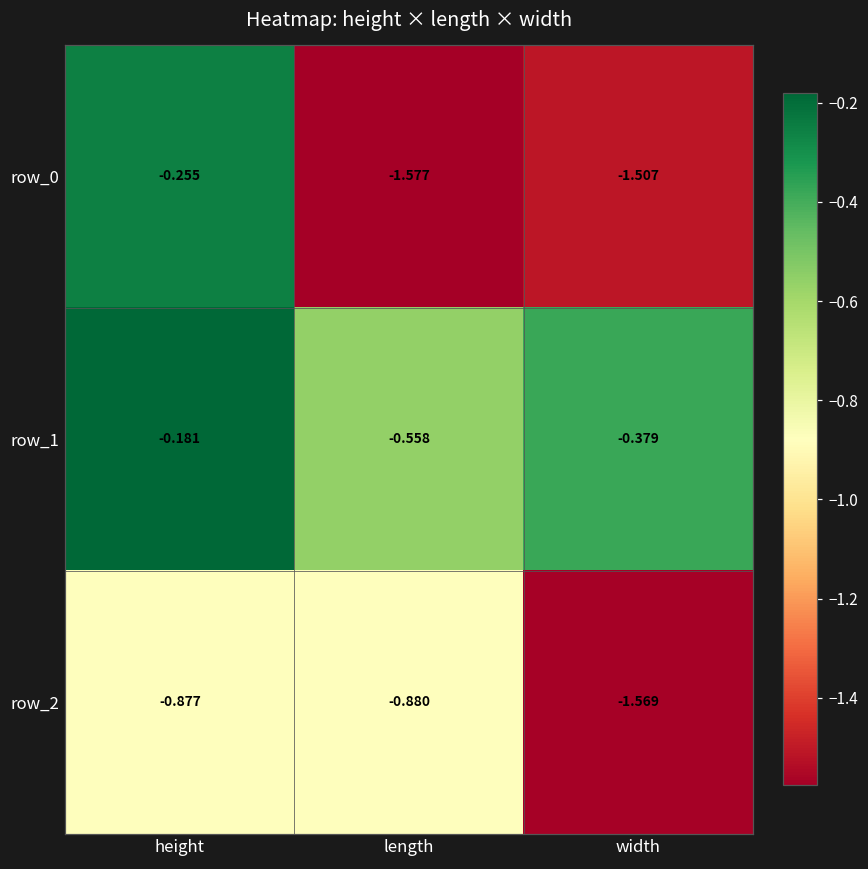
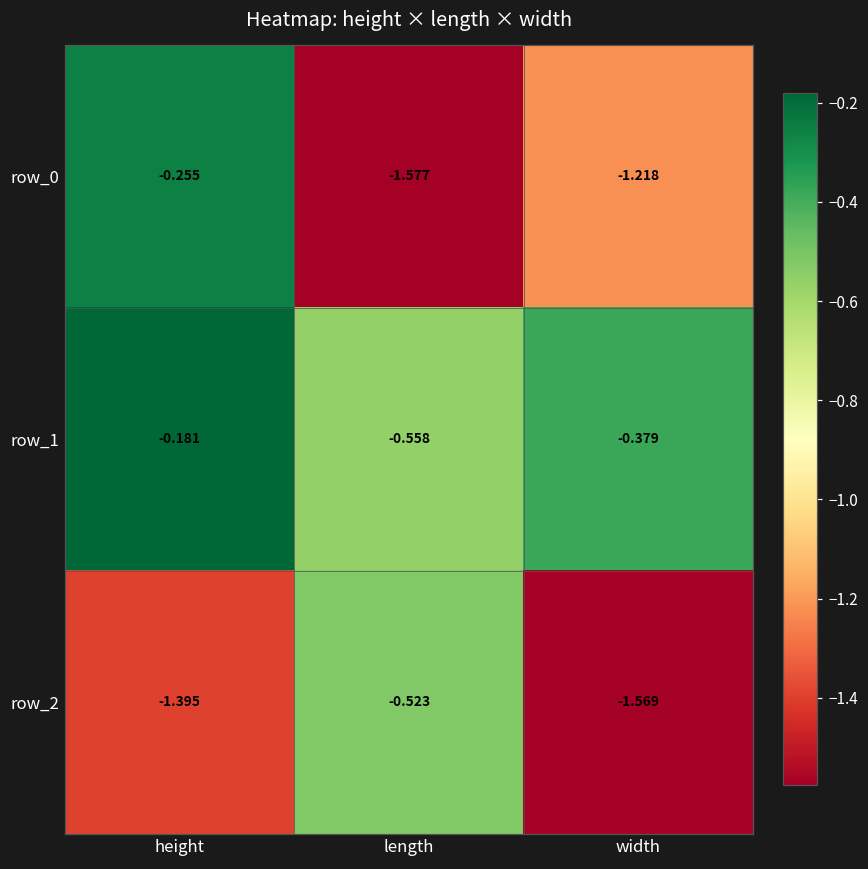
  {
    "row_0": {
      "height": -0.255,
      "length": -1.577,
-     "width": -1.507
+     "width": -1.218
    },
    "row_1": {
      "height": -0.181,
      "length": -0.558,
      "width": -0.379
    },
    "row_2": {
-     "height": -0.877,
-     "length": -0.880,
+     "height": -1.395,
+     "length": -0.523,
      "width": -1.569
    }
  }
